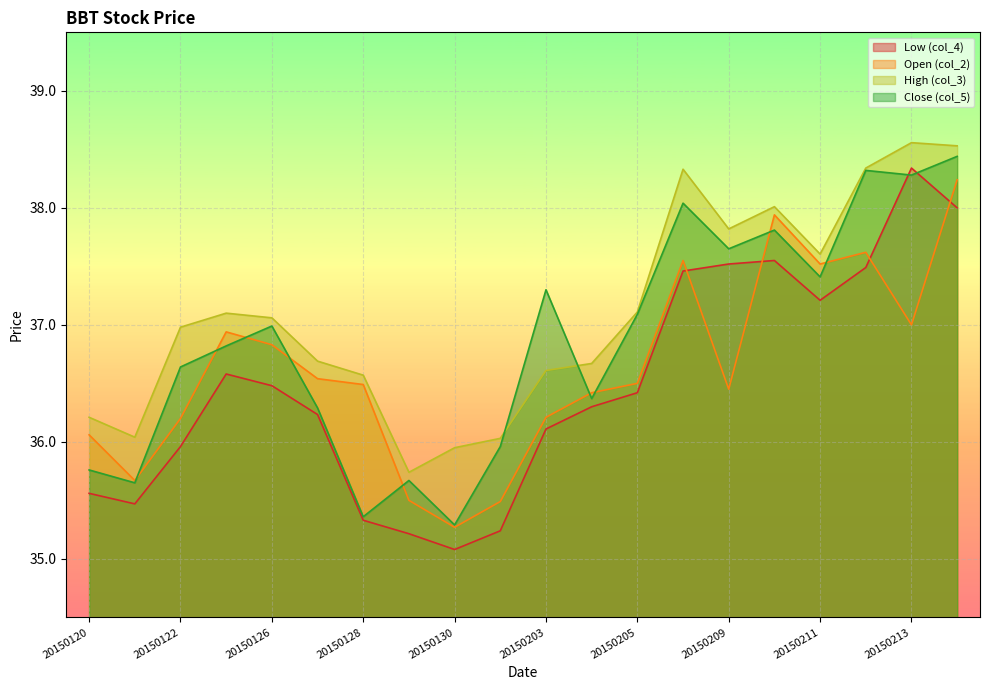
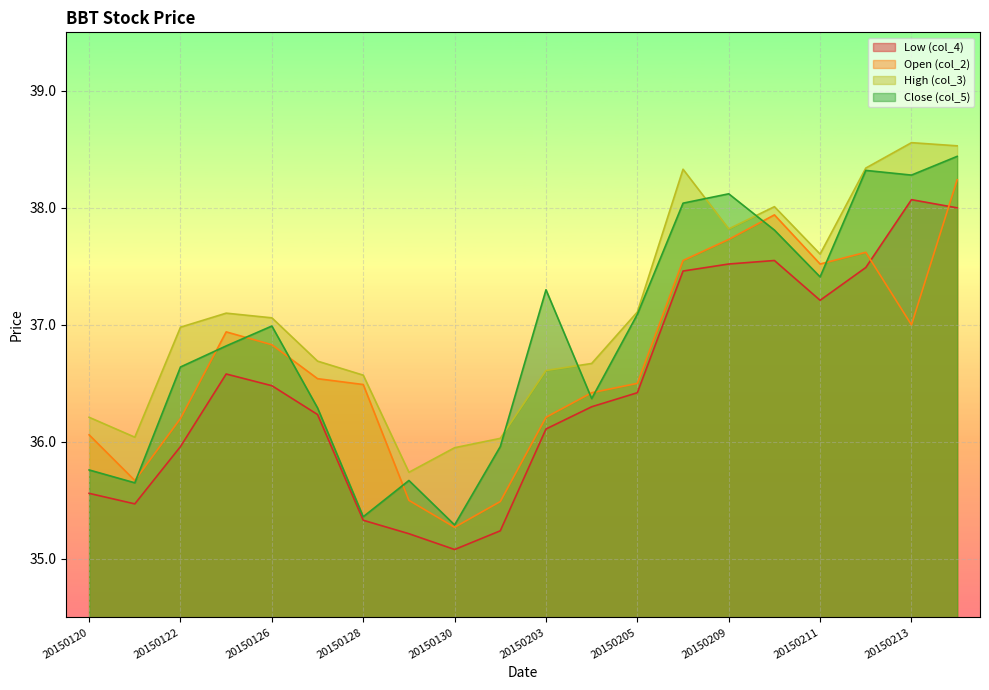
  {
    "Low (col_4)": {
      "20150120": 35.56,
      "20150122": 35.96,
      "20150126": 36.48,
      "20150128": 35.33,
      "20150130": 35.08,
      "20150203": 36.11,
      "20150205": 36.42,
      "20150209": 37.52,
      "20150211": 37.21,
-     "20150213": 38.34
+     "20150213": 38.07
    },
    "Open (col_2)": {
      "20150120": 36.06,
      "20150122": 36.20,
      "20150126": 36.83,
      "20150128": 36.49,
      "20150203": 36.21,
      "20150205": 36.50,
-     "20150209": 36.45,
+     "20150209": 37.73,
      "20150211": 37.52,
      "20150213": 37.00
    },
    "High (col_3)": {
      "20150120": 36.21,
      "20150122": 36.98,
      "20150126": 37.06,
      "20150128": 36.57,
      "20150130": 35.95,
      "20150203": 36.61,
      "20150209": 37.82,
      "20150211": 37.61,
      "20150213": 38.56
    },
    "Close (col_5)": {
      "20150120": 35.76,
      "20150122": 36.64,
      "20150126": 36.99,
      "20150128": 35.36,
      "20150203": 37.30,
-     "20150209": 37.65,
+     "20150209": 38.12,
      "20150211": 37.41,
      "20150213": 38.28
    }
  }
